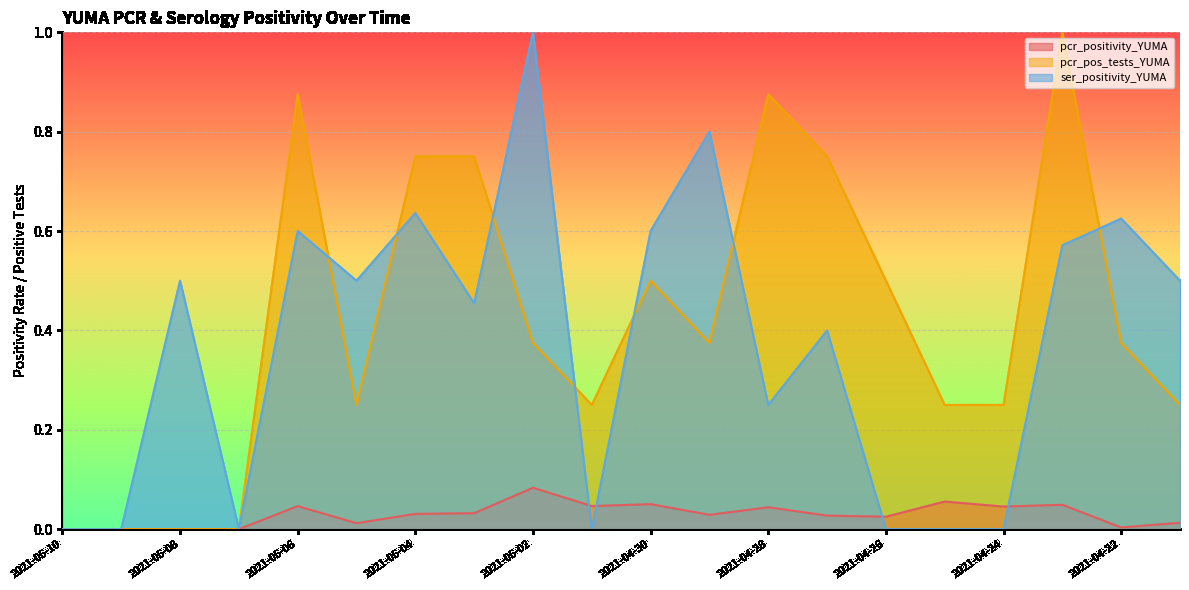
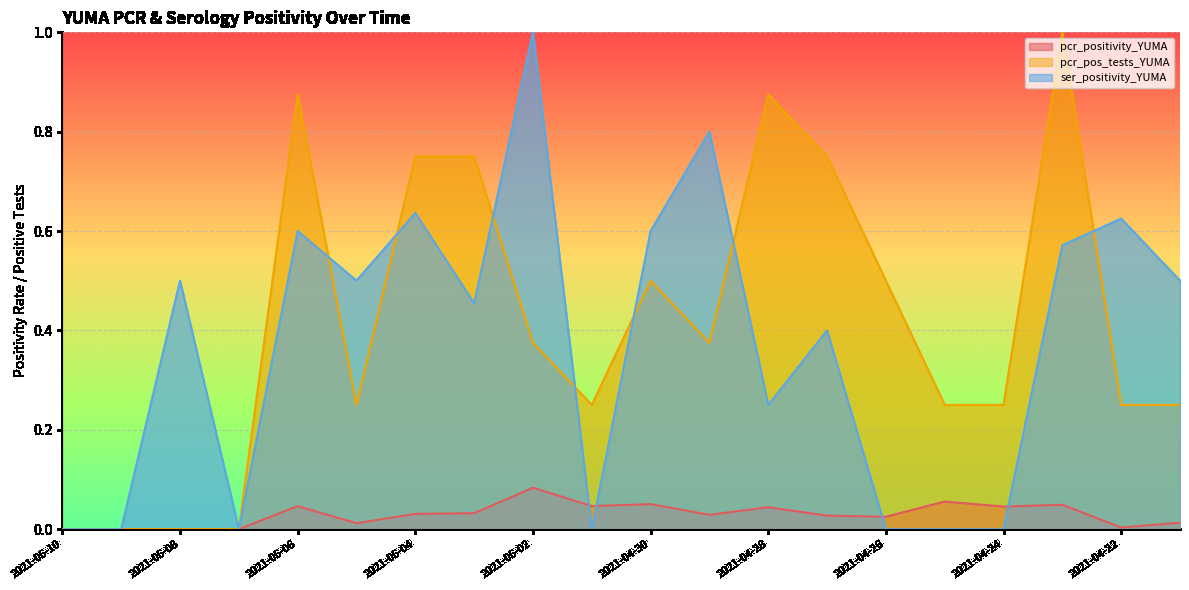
  {
    "pcr_positivity_YUMA": {
      "2021-05-06": 0.05,
      "2021-05-04": 0.03,
      "2021-05-02": 0.08,
      "2021-04-30": 0.05,
      "2021-04-28": 0.04,
      "2021-04-26": 0.03,
      "2021-04-24": 0.05,
      "2021-04-22": 0.00
    },
    "pcr_pos_tests_YUMA": {
      "2021-05-06": 0.88,
      "2021-05-04": 0.75,
      "2021-05-02": 0.38,
      "2021-04-30": 0.50,
      "2021-04-28": 0.88,
      "2021-04-26": 0.50,
      "2021-04-24": 0.25,
-     "2021-04-22": 0.38
+     "2021-04-22": 0.25
    },
    "ser_positivity_YUMA": {
      "2021-05-08": 0.50,
      "2021-05-06": 0.60,
      "2021-05-04": 0.64,
      "2021-05-02": 1.00,
      "2021-04-30": 0.60,
      "2021-04-28": 0.25,
      "2021-04-26": 0.00,
      "2021-04-24": 0.00,
      "2021-04-22": 0.63
    }
  }
